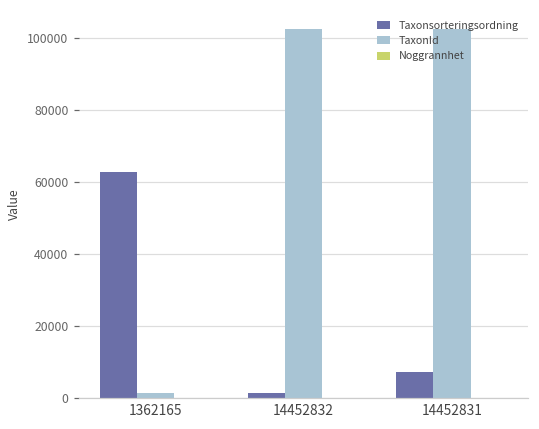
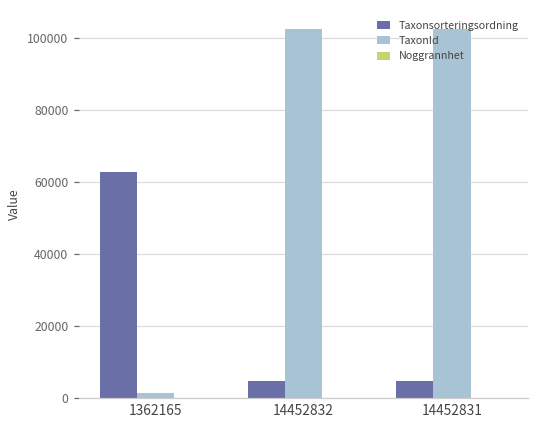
  {
    "Taxonsorteringsordning": {
      "1362165": 63000,
-     "14452832": 2000,
-     "14452831": 7000
+     "14452832": 5000,
+     "14452831": 5000
    },
    "TaxonId": {
      "1362165": 1000,
      "14452832": 102000,
      "14452831": 102000
    }
  }
